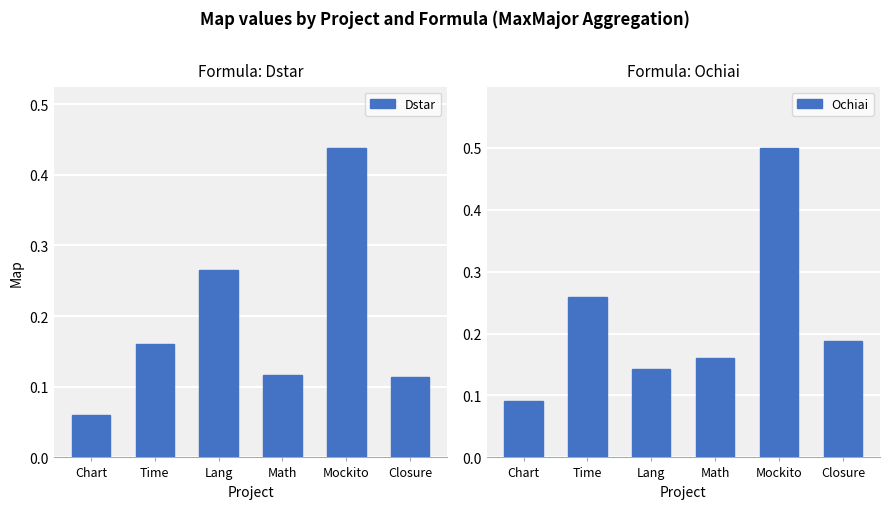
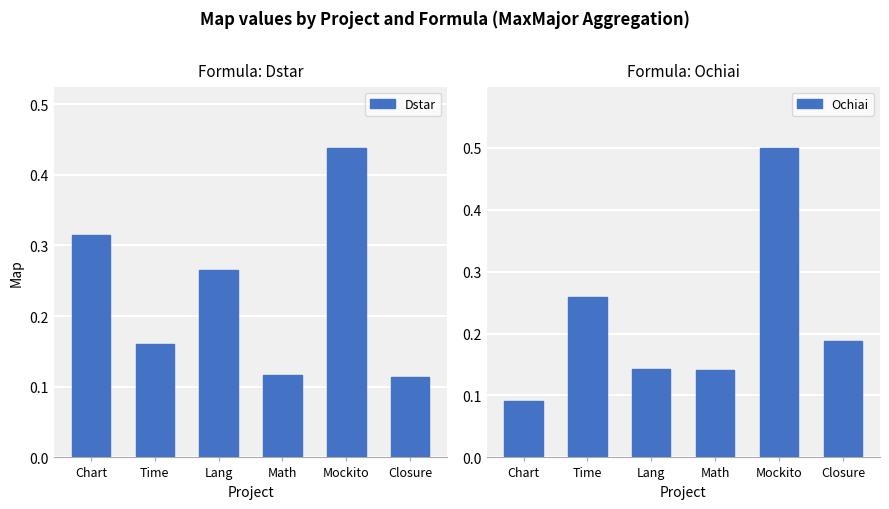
  {
    "Formula: Dstar": {
-     "Chart": 0.06,
+     "Chart": 0.31,
      "Time": 0.16,
      "Lang": 0.26,
      "Math": 0.12,
      "Mockito": 0.44,
      "Closure": 0.11
    },
    "Formula: Ochiai": {
      "Chart": 0.09,
      "Time": 0.26,
      "Lang": 0.14,
-     "Math": 0.16,
+     "Math": 0.14,
      "Mockito": 0.50,
      "Closure": 0.19
    }
  }
